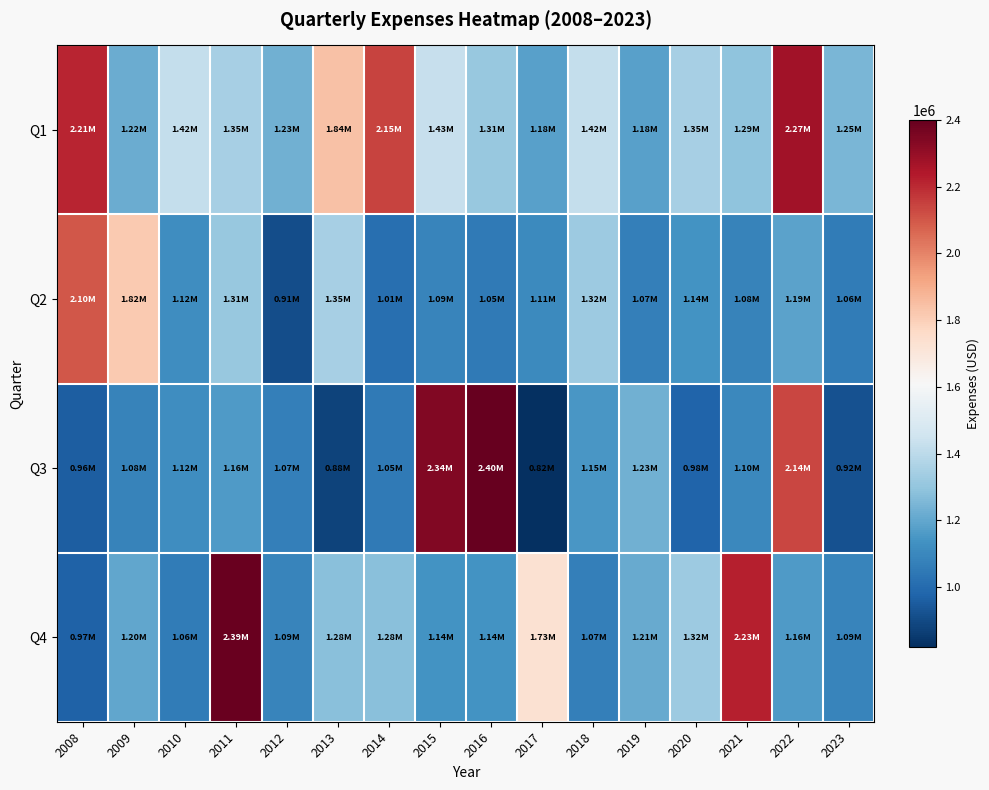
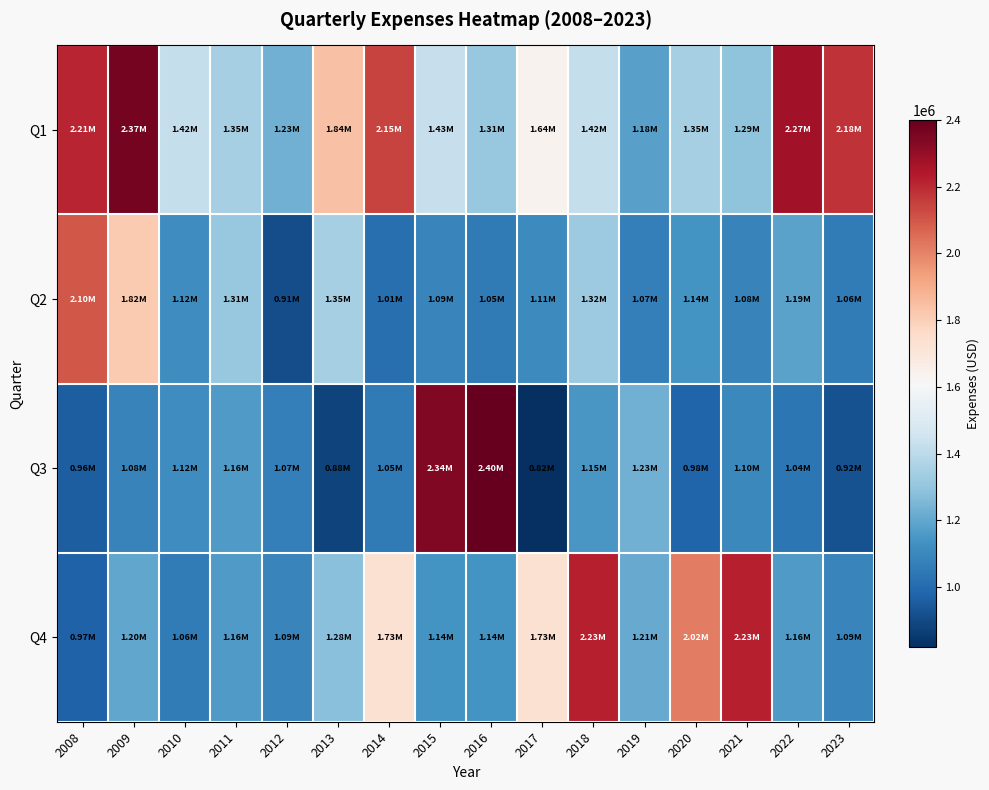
  {
    "Q1": {
      "2008": "2.21M",
-     "2009": "1.22M",
+     "2009": "2.37M",
      "2010": "1.42M",
      "2011": "1.35M",
      "2012": "1.23M",
      "2013": "1.84M",
      "2014": "2.15M",
      "2015": "1.43M",
      "2016": "1.31M",
-     "2017": "1.18M",
+     "2017": "1.64M",
      "2018": "1.42M",
      "2019": "1.18M",
      "2020": "1.35M",
      "2021": "1.29M",
      "2022": "2.27M",
-     "2023": "1.25M"
+     "2023": "2.18M"
    },
    "Q2": {
      "2008": "2.10M",
      "2009": "1.82M",
      "2010": "1.12M",
      "2011": "1.31M",
      "2012": "0.91M",
      "2013": "1.35M",
      "2014": "1.01M",
      "2015": "1.09M",
      "2016": "1.05M",
      "2017": "1.11M",
      "2018": "1.32M",
      "2019": "1.07M",
      "2020": "1.14M",
      "2021": "1.08M",
      "2022": "1.19M",
      "2023": "1.06M"
    },
    "Q3": {
      "2008": "0.96M",
      "2009": "1.08M",
      "2010": "1.12M",
      "2011": "1.16M",
      "2012": "1.07M",
      "2013": "0.88M",
      "2014": "1.05M",
      "2015": "2.34M",
      "2016": "2.40M",
      "2017": "0.82M",
      "2018": "1.15M",
      "2019": "1.23M",
      "2020": "0.98M",
      "2021": "1.10M",
-     "2022": "2.14M",
+     "2022": "1.04M",
      "2023": "0.92M"
    },
    "Q4": {
      "2008": "0.97M",
      "2009": "1.20M",
      "2010": "1.06M",
-     "2011": "2.39M",
+     "2011": "1.16M",
      "2012": "1.09M",
      "2013": "1.28M",
-     "2014": "1.28M",
+     "2014": "1.73M",
      "2015": "1.14M",
      "2016": "1.14M",
      "2017": "1.73M",
-     "2018": "1.07M",
+     "2018": "2.23M",
      "2019": "1.21M",
-     "2020": "1.32M",
+     "2020": "2.02M",
      "2021": "2.23M",
      "2022": "1.16M",
      "2023": "1.09M"
    }
  }
